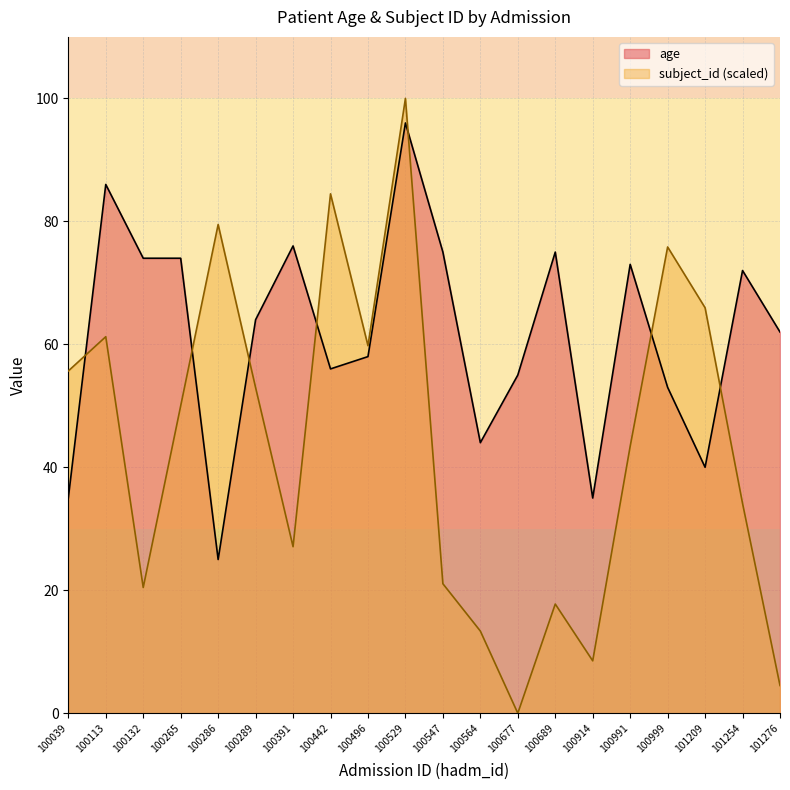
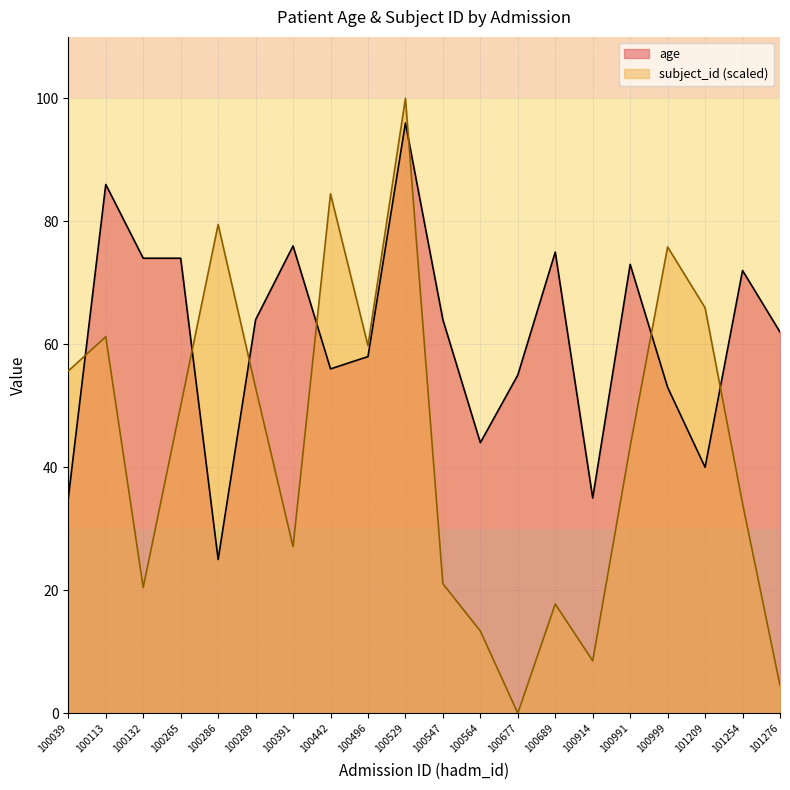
  {
    "age": {
      "100039": 35,
      "100113": 86,
      "100132": 74,
      "100265": 74,
      "100286": 25,
      "100289": 64,
      "100391": 76,
      "100442": 56,
      "100496": 58,
      "100529": 96,
-     "100547": 75,
+     "100547": 64,
      "100564": 44,
      "100677": 55,
      "100689": 75,
      "100914": 35,
      "100991": 73,
      "100999": 53,
      "101209": 40,
      "101254": 72,
      "101276": 62
    },
    "subject_id (scaled)": {
      "100039": 56,
      "100113": 61,
      "100132": 20,
      "100265": 50,
      "100286": 79,
      "100289": 53,
      "100391": 27,
      "100442": 84,
      "100496": 60,
      "100529": 100,
      "100547": 21,
      "100564": 13,
      "100677": 0,
      "100689": 18,
      "100914": 9,
      "100991": 43,
      "100999": 76,
      "101209": 66,
      "101254": 34,
      "101276": 5
    }
  }
